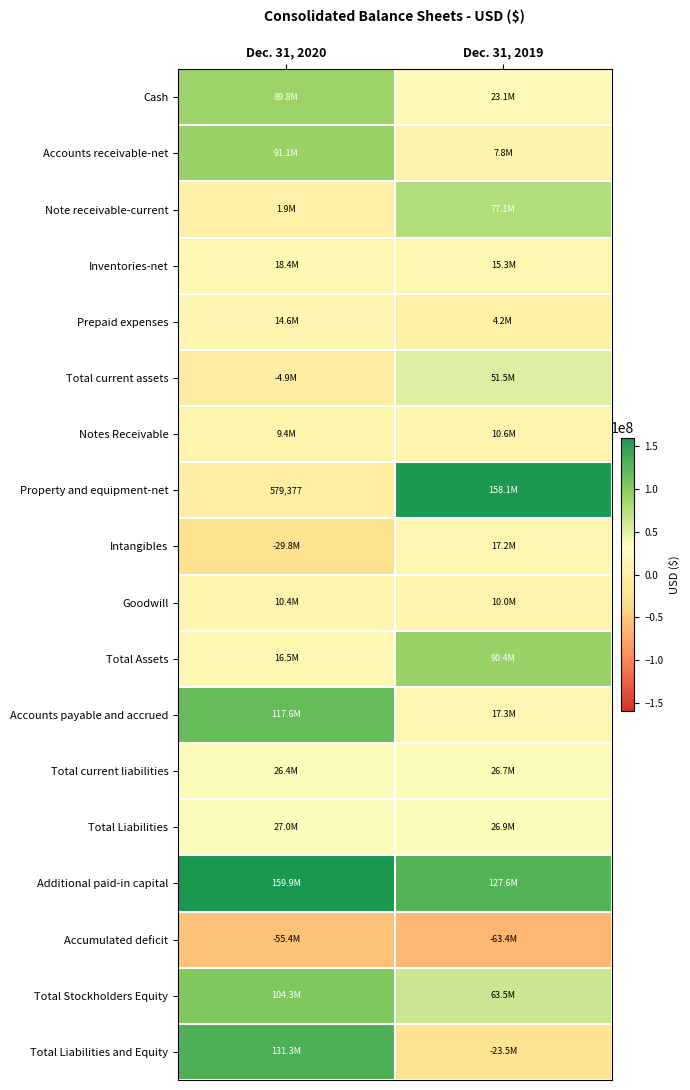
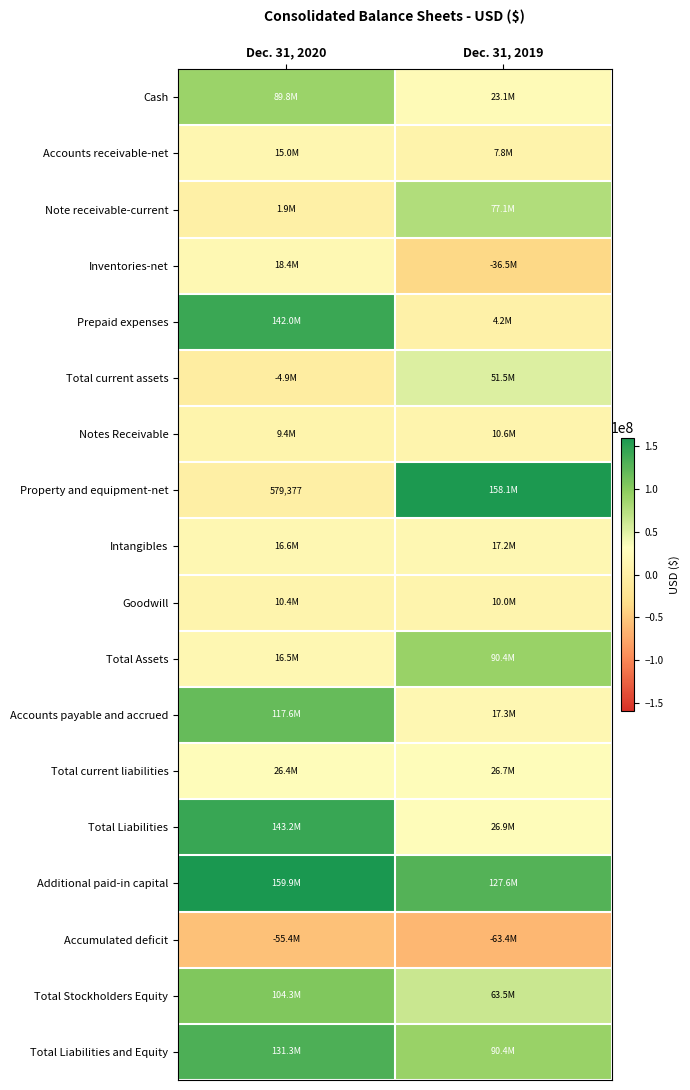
  {
    "Cash": {
      "Dec. 31, 2020": "89.8M",
      "Dec. 31, 2019": "23.1M"
    },
    "Accounts receivable-net": {
-     "Dec. 31, 2020": "91.1M",
+     "Dec. 31, 2020": "15.0M",
      "Dec. 31, 2019": "7.8M"
    },
    "Note receivable-current": {
      "Dec. 31, 2020": "1.9M",
      "Dec. 31, 2019": "77.1M"
    },
    "Inventories-net": {
      "Dec. 31, 2020": "18.4M",
-     "Dec. 31, 2019": "15.3M"
+     "Dec. 31, 2019": "-36.5M"
    },
    "Prepaid expenses": {
-     "Dec. 31, 2020": "14.6M",
+     "Dec. 31, 2020": "142.0M",
      "Dec. 31, 2019": "4.2M"
    },
    "Total current assets": {
      "Dec. 31, 2020": "-4.9M",
      "Dec. 31, 2019": "51.5M"
    },
    "Notes Receivable": {
      "Dec. 31, 2020": "9.4M",
      "Dec. 31, 2019": "10.6M"
    },
    "Property and equipment-net": {
      "Dec. 31, 2020": "579,377",
      "Dec. 31, 2019": "158.1M"
    },
    "Intangibles": {
-     "Dec. 31, 2020": "-29.8M",
+     "Dec. 31, 2020": "16.6M",
      "Dec. 31, 2019": "17.2M"
    },
    "Goodwill": {
      "Dec. 31, 2020": "10.4M",
      "Dec. 31, 2019": "10.0M"
    },
    "Total Assets": {
      "Dec. 31, 2020": "16.5M",
      "Dec. 31, 2019": "90.4M"
    },
    "Accounts payable and accrued": {
      "Dec. 31, 2020": "117.6M",
      "Dec. 31, 2019": "17.3M"
    },
    "Total current liabilities": {
      "Dec. 31, 2020": "26.4M",
      "Dec. 31, 2019": "26.7M"
    },
    "Total Liabilities": {
-     "Dec. 31, 2020": "27.0M",
+     "Dec. 31, 2020": "143.2M",
      "Dec. 31, 2019": "26.9M"
    },
    "Additional paid-in capital": {
      "Dec. 31, 2020": "159.9M",
      "Dec. 31, 2019": "127.6M"
    },
    "Accumulated deficit": {
      "Dec. 31, 2020": "-55.4M",
      "Dec. 31, 2019": "-63.4M"
    },
    "Total Stockholders Equity": {
      "Dec. 31, 2020": "104.3M",
      "Dec. 31, 2019": "63.5M"
    },
    "Total Liabilities and Equity": {
      "Dec. 31, 2020": "131.3M",
-     "Dec. 31, 2019": "-23.5M"
+     "Dec. 31, 2019": "90.4M"
    }
  }
